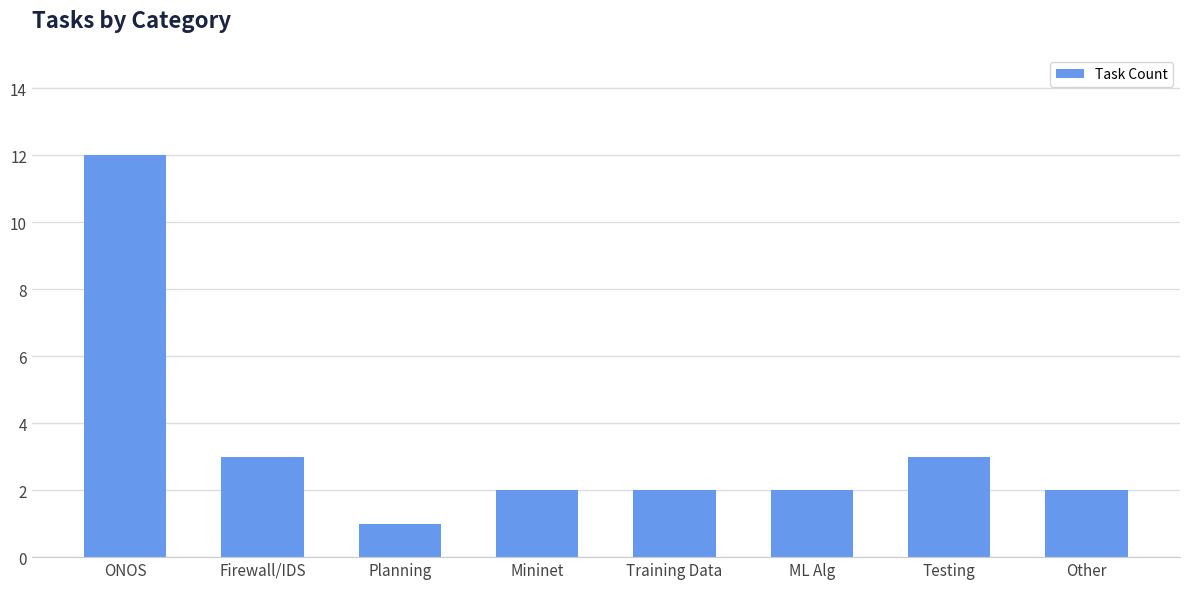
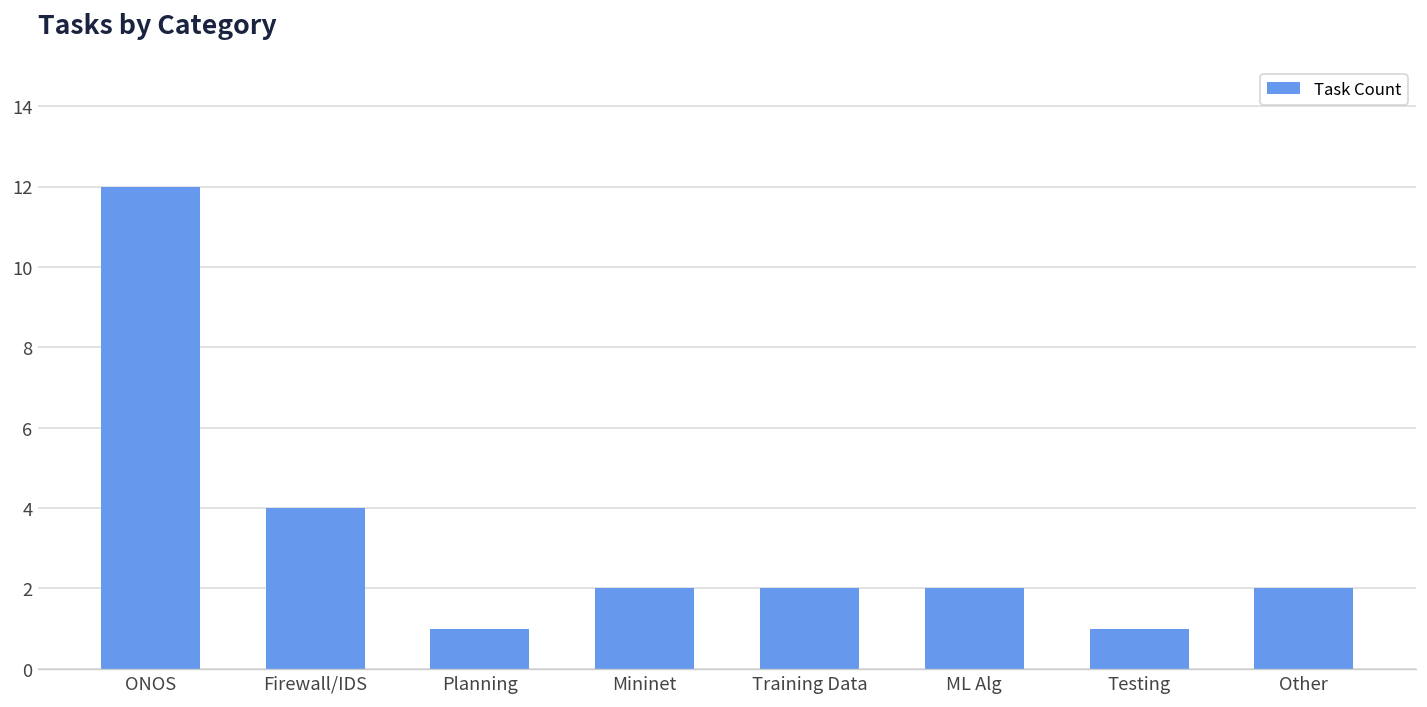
  {
    "ONOS": 12,
-   "Firewall/IDS": 3,
+   "Firewall/IDS": 4,
    "Planning": 1,
    "Mininet": 2,
    "Training Data": 2,
    "ML Alg": 2,
-   "Testing": 3,
+   "Testing": 1,
    "Other": 2
  }
